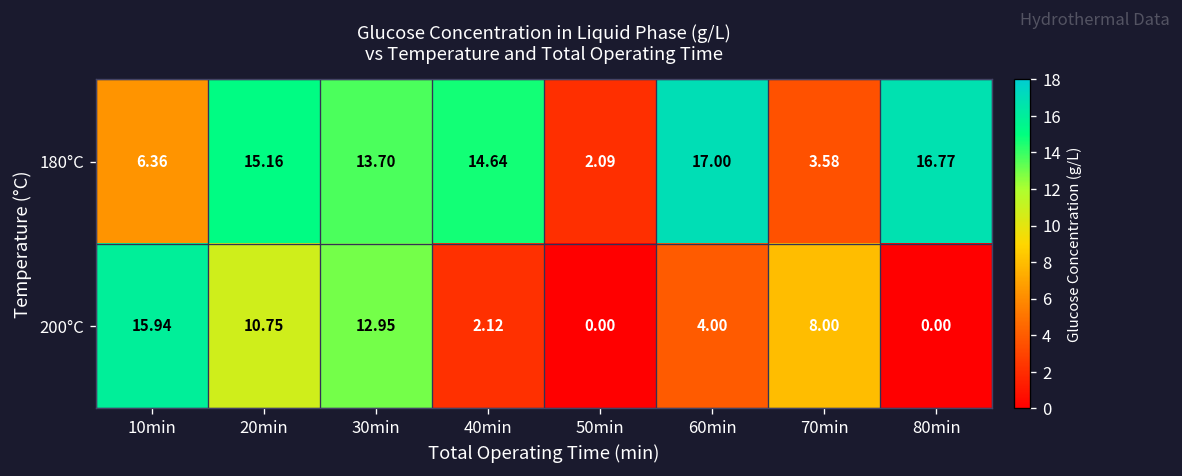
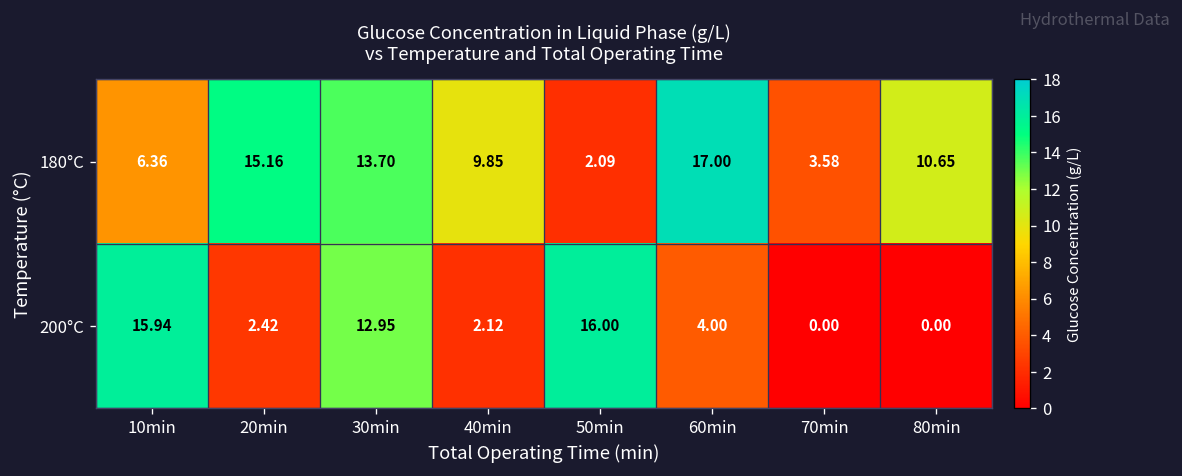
  {
    "180°C": {
      "10min": 6.36,
      "20min": 15.16,
      "30min": 13.70,
-     "40min": 14.64,
+     "40min": 9.85,
      "50min": 2.09,
      "60min": 17.00,
      "70min": 3.58,
-     "80min": 16.77
+     "80min": 10.65
    },
    "200°C": {
      "10min": 15.94,
-     "20min": 10.75,
+     "20min": 2.42,
      "30min": 12.95,
      "40min": 2.12,
-     "50min": 0.00,
+     "50min": 16.00,
      "60min": 4.00,
-     "70min": 8.00,
+     "70min": 0.00,
      "80min": 0.00
    }
  }
